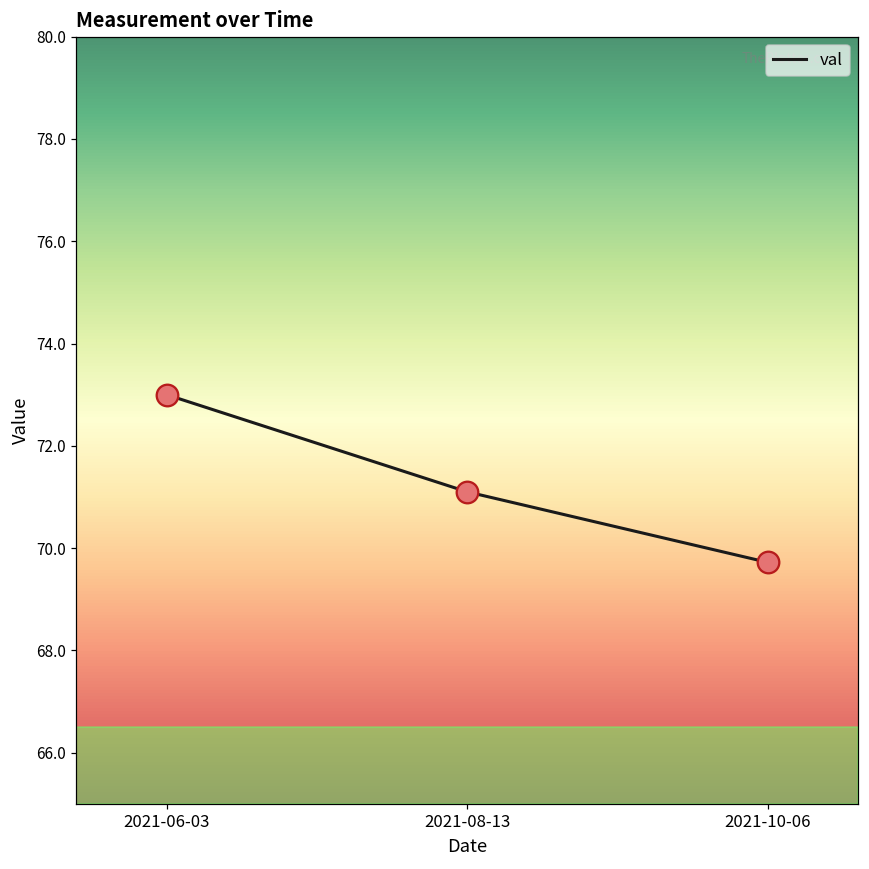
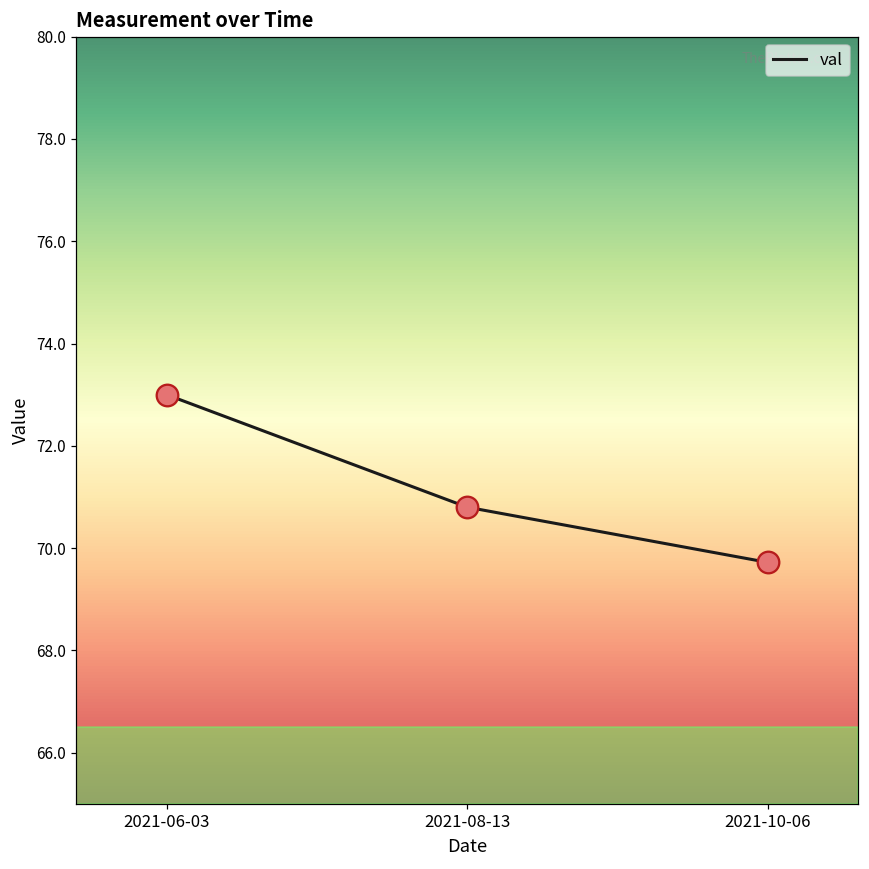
  {
    "2021-06-03": 73.0,
-   "2021-08-13": 71.1,
+   "2021-08-13": 70.8,
    "2021-10-06": 69.7
  }
